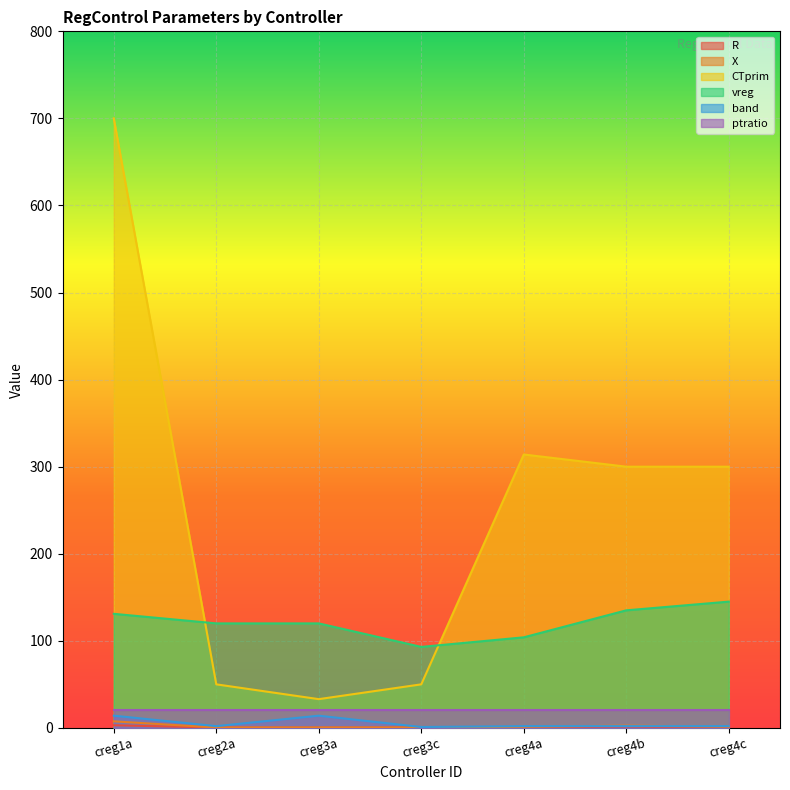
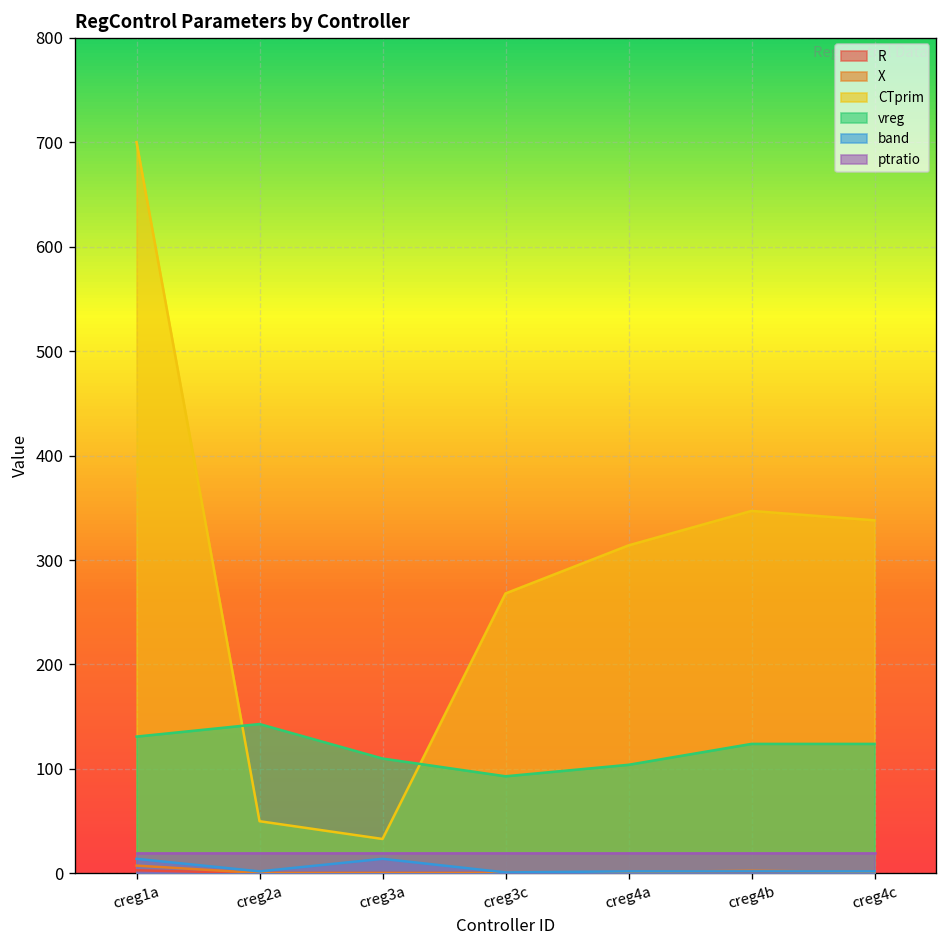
  {
    "CTprim": {
      "creg1a": 700,
      "creg2a": 50,
      "creg3a": 30,
-     "creg3c": 50,
+     "creg3c": 270,
      "creg4a": 310,
-     "creg4b": 300,
-     "creg4c": 300
+     "creg4b": 350,
+     "creg4c": 340
    },
    "vreg": {
      "creg1a": 130,
-     "creg2a": 120,
-     "creg3a": 120,
+     "creg2a": 140,
+     "creg3a": 110,
      "creg3c": 90,
      "creg4a": 100,
-     "creg4b": 140,
-     "creg4c": 150
+     "creg4b": 120,
+     "creg4c": 120
    },
    "band": {
      "creg1a": 10,
      "creg3a": 10
    },
    "ptratio": {
      "creg1a": 20,
      "creg2a": 20,
      "creg3a": 20,
      "creg3c": 20,
      "creg4a": 20,
      "creg4b": 20,
      "creg4c": 20
    }
  }
